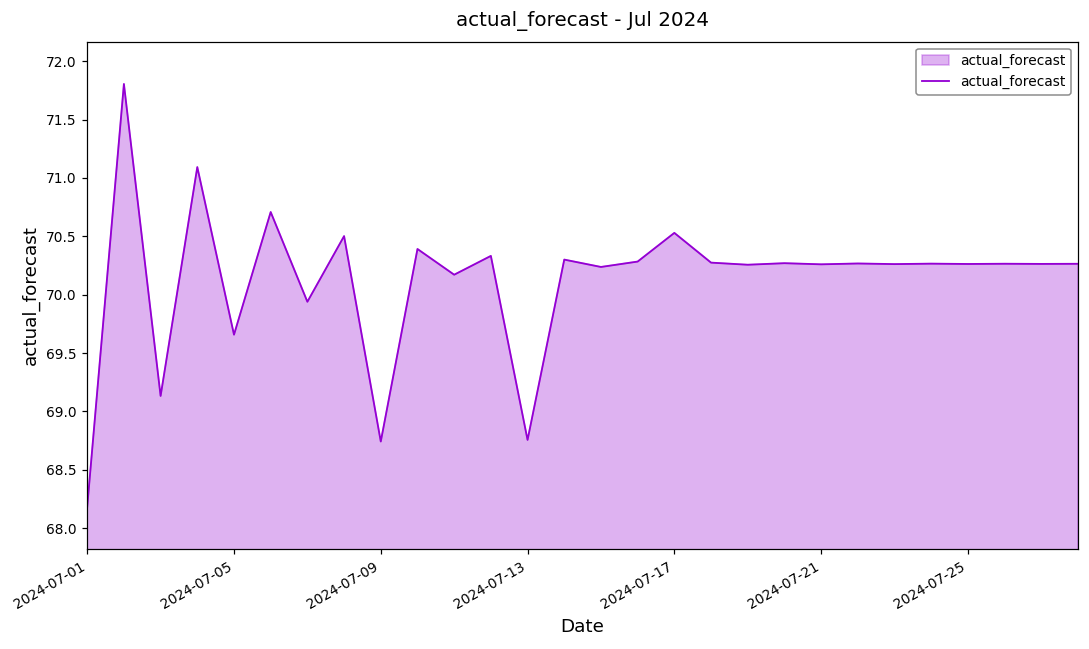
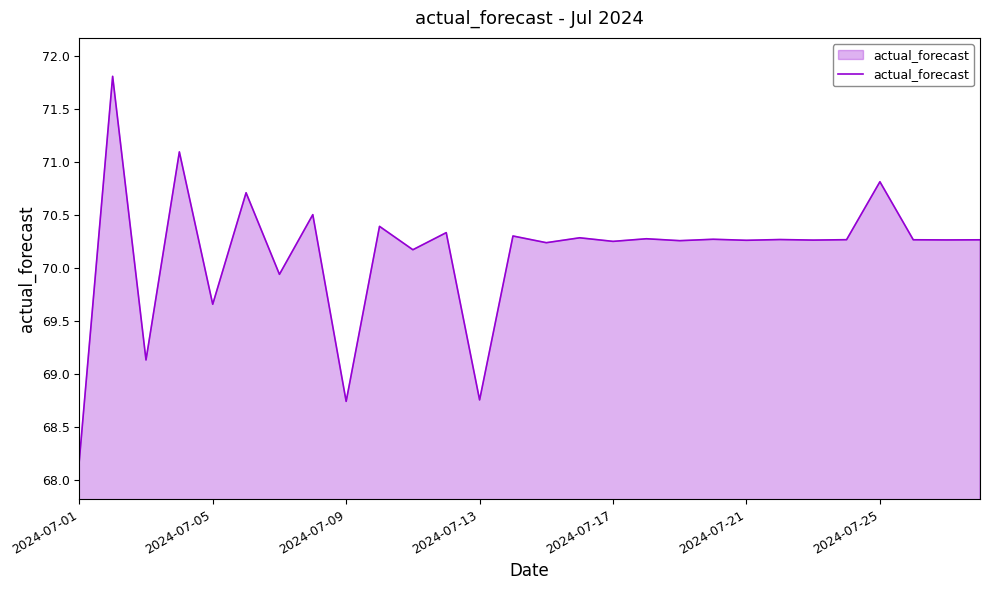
  {
    "2024-07-01": 68.18,
    "2024-07-05": 69.66,
    "2024-07-09": 68.74,
    "2024-07-13": 68.76,
-   "2024-07-17": 70.53,
+   "2024-07-17": 70.25,
    "2024-07-21": 70.26,
-   "2024-07-25": 70.26
+   "2024-07-25": 70.81
  }
